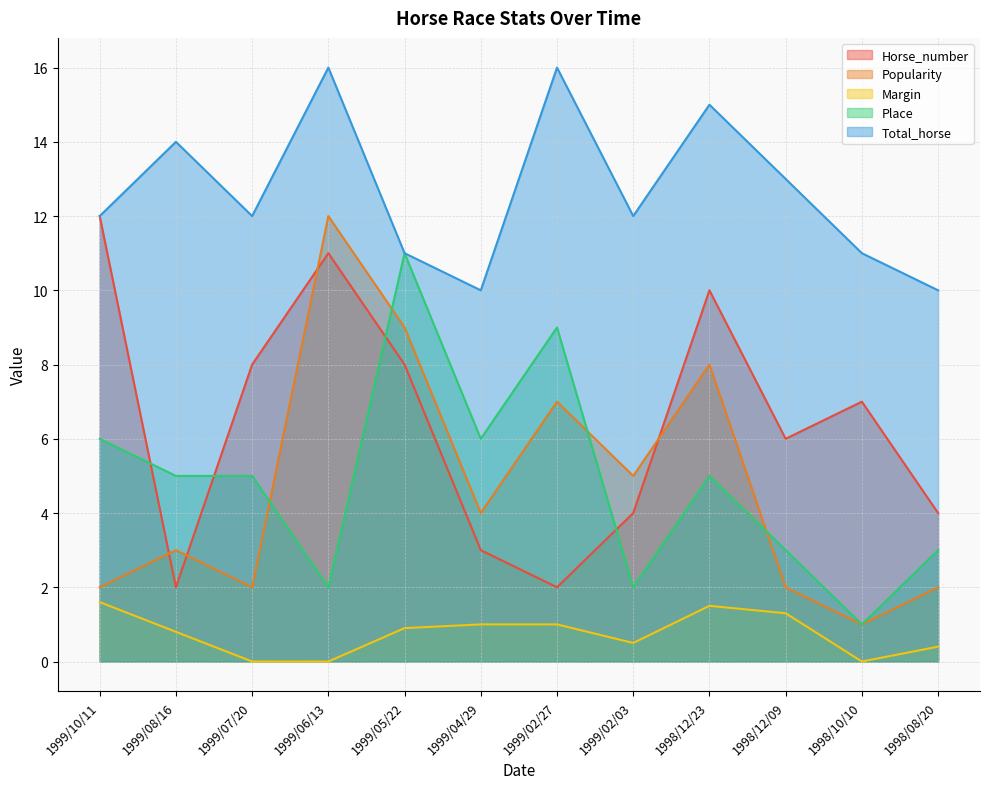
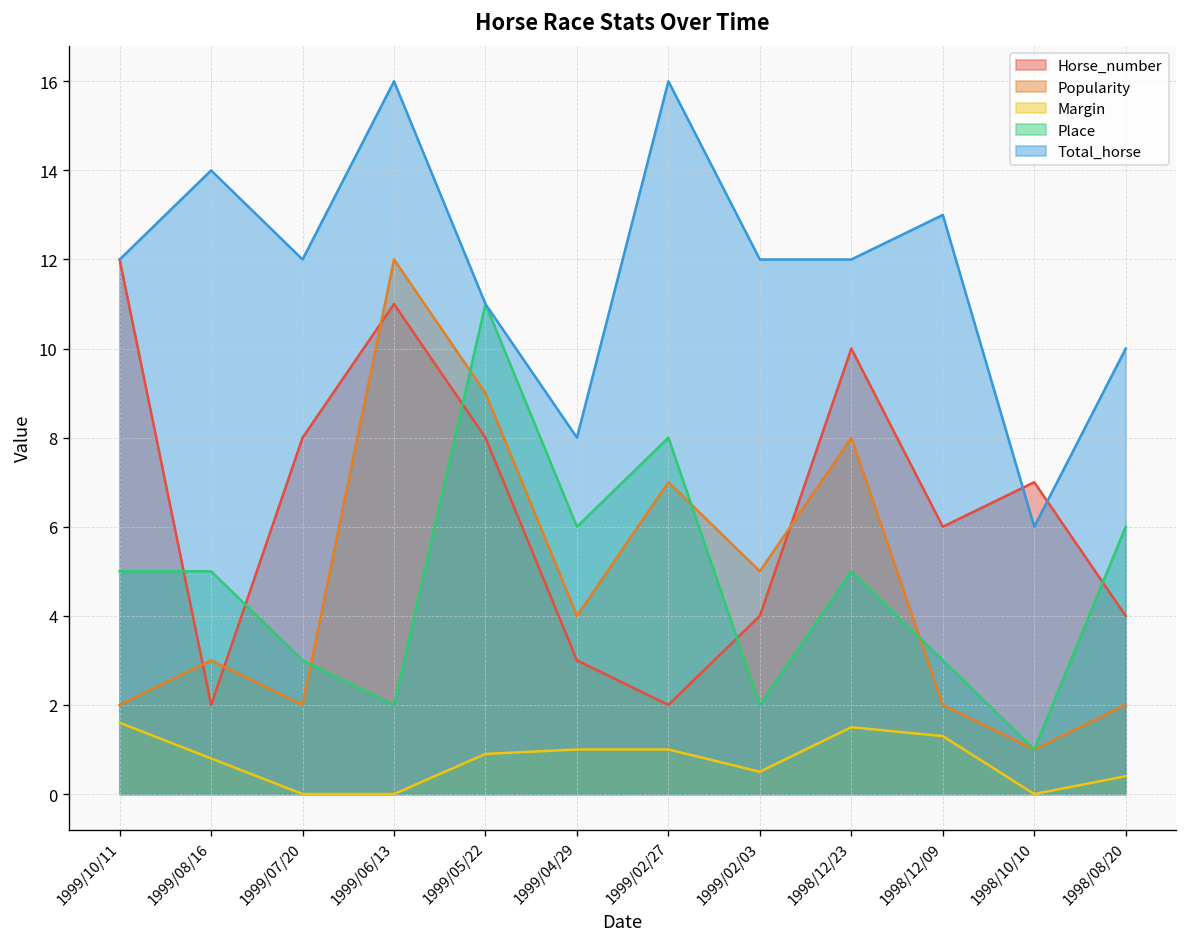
  {
    "Place": {
-     "1999/10/11": 6,
+     "1999/10/11": 5,
      "1999/08/16": 5,
-     "1999/07/20": 5,
+     "1999/07/20": 3,
      "1999/06/13": 2,
      "1999/04/29": 6,
-     "1999/02/27": 9,
+     "1999/02/27": 8,
      "1999/02/03": 2,
      "1998/12/23": 5,
      "1998/12/09": 3,
-     "1998/08/20": 3
+     "1998/08/20": 6
    },
    "Total_horse": {
      "1999/08/16": 14,
      "1999/07/20": 12,
      "1999/06/13": 16,
-     "1999/04/29": 10,
+     "1999/04/29": 8,
      "1999/02/27": 16,
      "1999/02/03": 12,
-     "1998/12/23": 15,
+     "1998/12/23": 12,
      "1998/12/09": 13,
-     "1998/10/10": 11,
+     "1998/10/10": 6,
      "1998/08/20": 10
    }
  }
